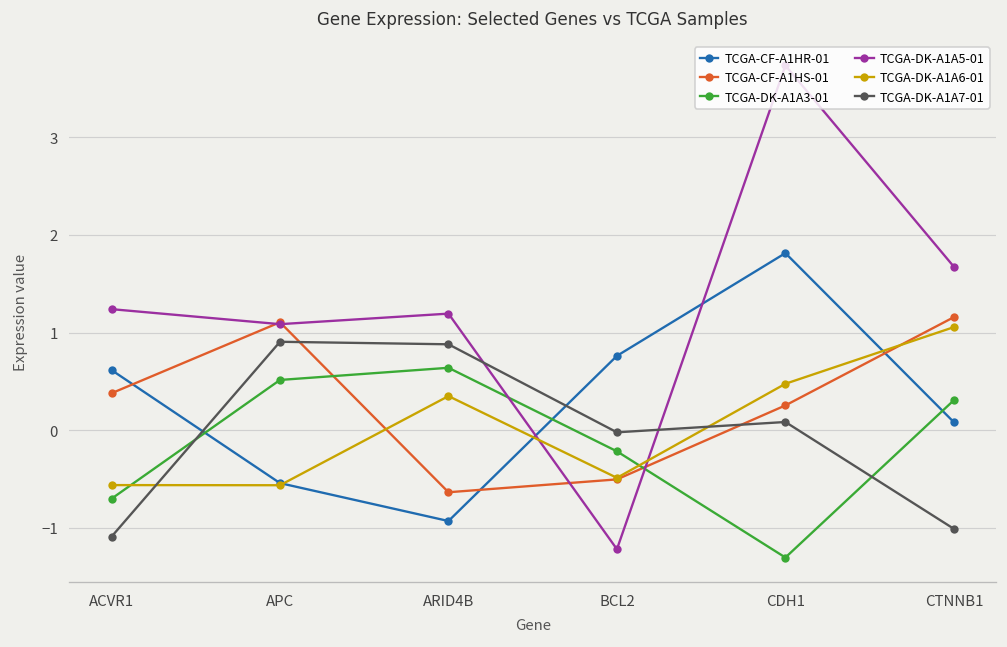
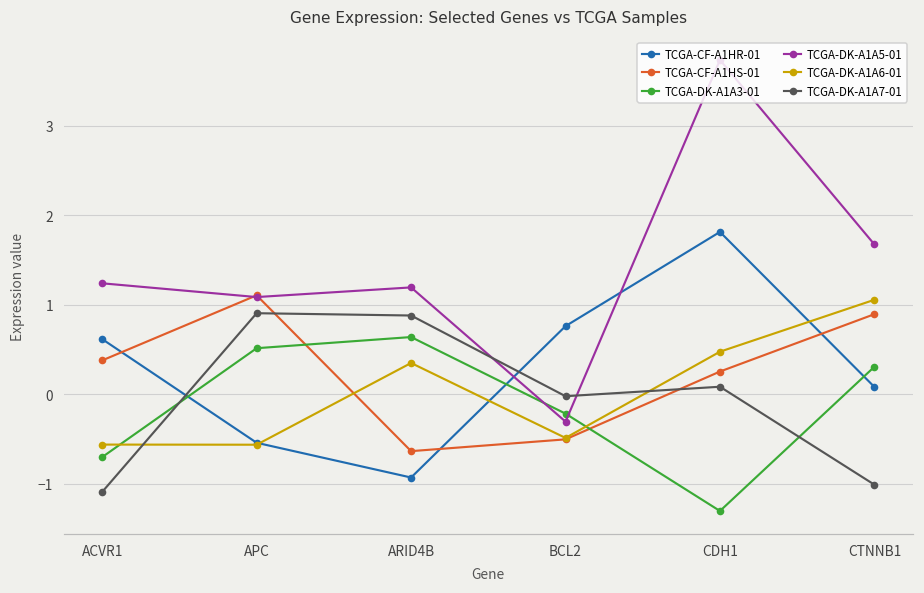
  {
    "TCGA-CF-A1HR-01": {
      "ACVR1": 0.6,
      "ARID4B": -0.9,
      "BCL2": 0.8,
      "CDH1": 1.8,
      "CTNNB1": 0.1
    },
    "TCGA-CF-A1HS-01": {
      "ACVR1": 0.4,
      "ARID4B": -0.6,
      "CDH1": 0.3,
-     "CTNNB1": 1.2
+     "CTNNB1": 0.9
    },
    "TCGA-DK-A1A3-01": {
      "ACVR1": -0.7,
      "APC": 0.5,
      "ARID4B": 0.6,
      "BCL2": -0.2,
      "CDH1": -1.3,
      "CTNNB1": 0.3
    },
    "TCGA-DK-A1A5-01": {
      "ACVR1": 1.2,
      "ARID4B": 1.2,
-     "BCL2": -1.2,
+     "BCL2": -0.3,
      "CTNNB1": 1.7
    },
    "TCGA-DK-A1A6-01": {
      "ACVR1": -0.6,
      "ARID4B": 0.3,
      "CDH1": 0.5,
      "CTNNB1": 1.1
    },
    "TCGA-DK-A1A7-01": {
      "ACVR1": -1.1,
      "APC": 0.9,
      "ARID4B": 0.9,
      "BCL2": 0.0,
      "CDH1": 0.1,
      "CTNNB1": -1.0
    }
  }
